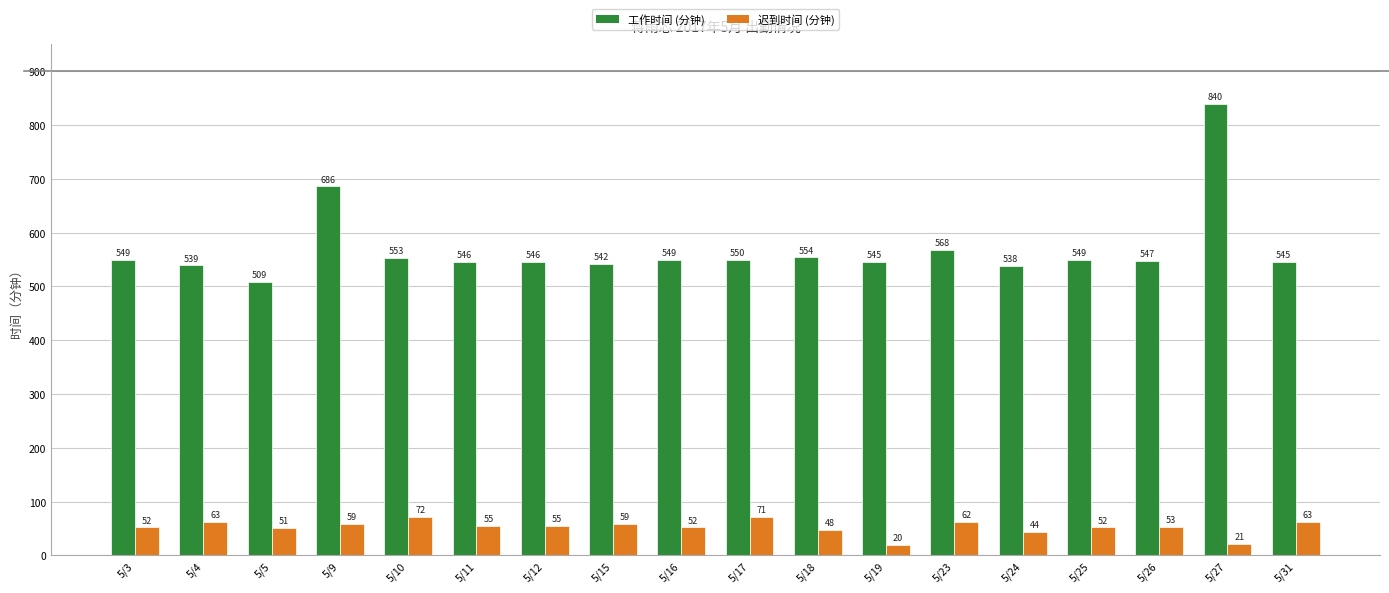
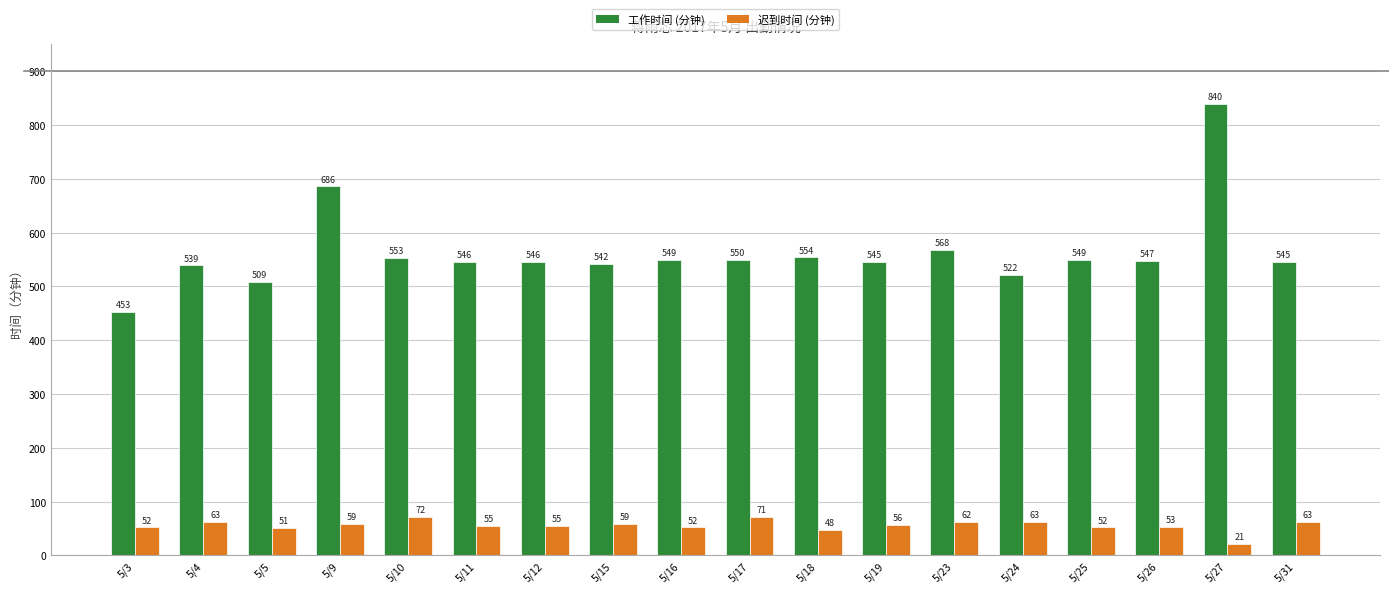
  {
    "工作时间 (分钟)": {
-     "5/3": 549,
+     "5/3": 453,
      "5/4": 539,
      "5/5": 509,
      "5/9": 686,
      "5/10": 553,
      "5/11": 546,
      "5/12": 546,
      "5/15": 542,
      "5/16": 549,
      "5/17": 550,
      "5/18": 554,
      "5/19": 545,
      "5/23": 568,
-     "5/24": 538,
+     "5/24": 522,
      "5/25": 549,
      "5/26": 547,
      "5/27": 840,
      "5/31": 545
    },
    "迟到时间 (分钟)": {
      "5/3": 52,
      "5/4": 63,
      "5/5": 51,
      "5/9": 59,
      "5/10": 72,
      "5/11": 55,
      "5/12": 55,
      "5/15": 59,
      "5/16": 52,
      "5/17": 71,
      "5/18": 48,
-     "5/19": 20,
+     "5/19": 56,
      "5/23": 62,
-     "5/24": 44,
+     "5/24": 63,
      "5/25": 52,
      "5/26": 53,
      "5/27": 21,
      "5/31": 63
    }
  }
